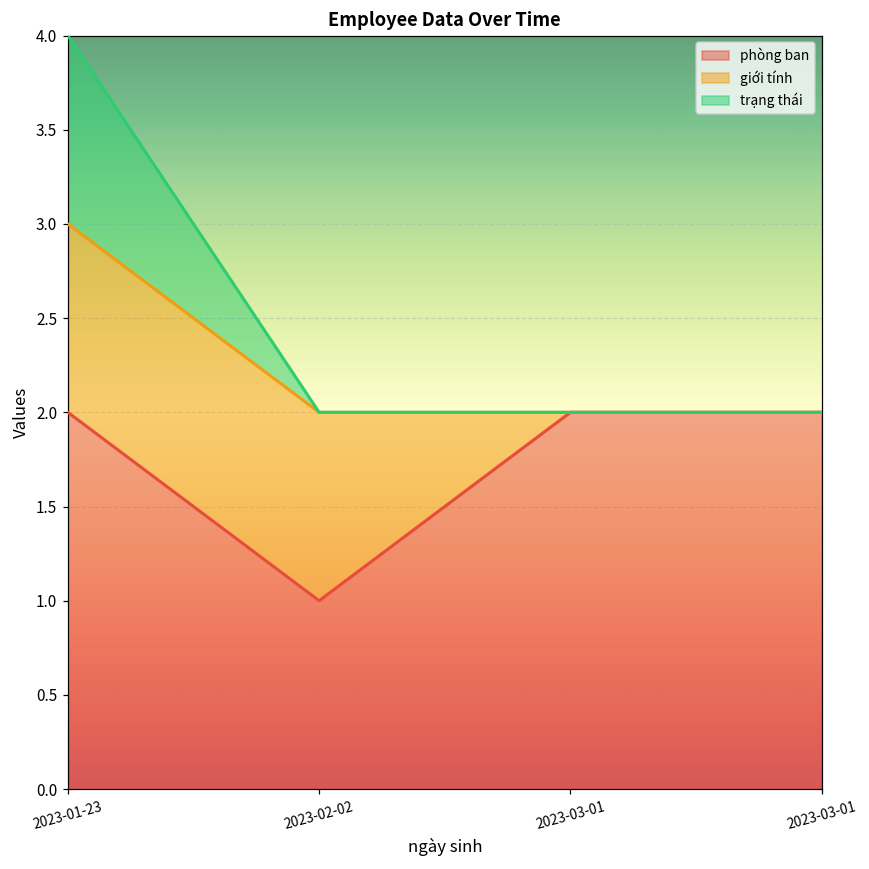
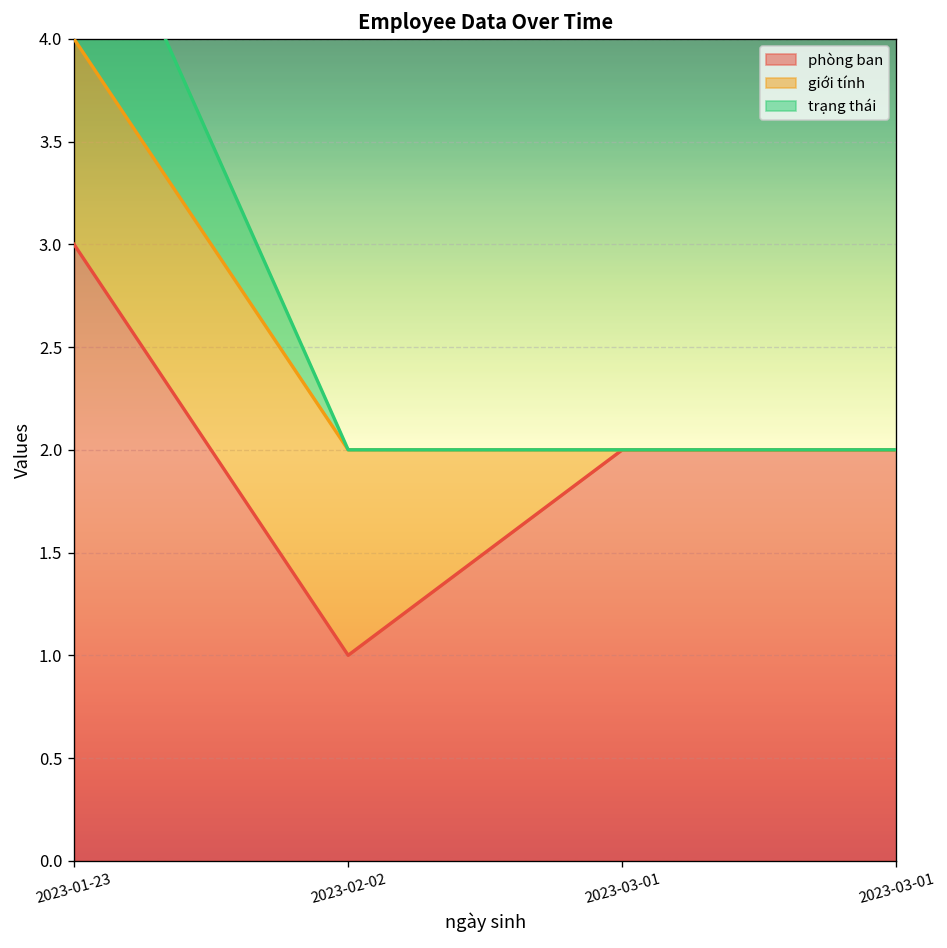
  {
    "phòng ban": {
-     "2023-01-23": 2,
+     "2023-01-23": 3,
      "2023-02-02": 1
    },
    "giới tính": {
      "2023-01-23": 1
    }
  }
